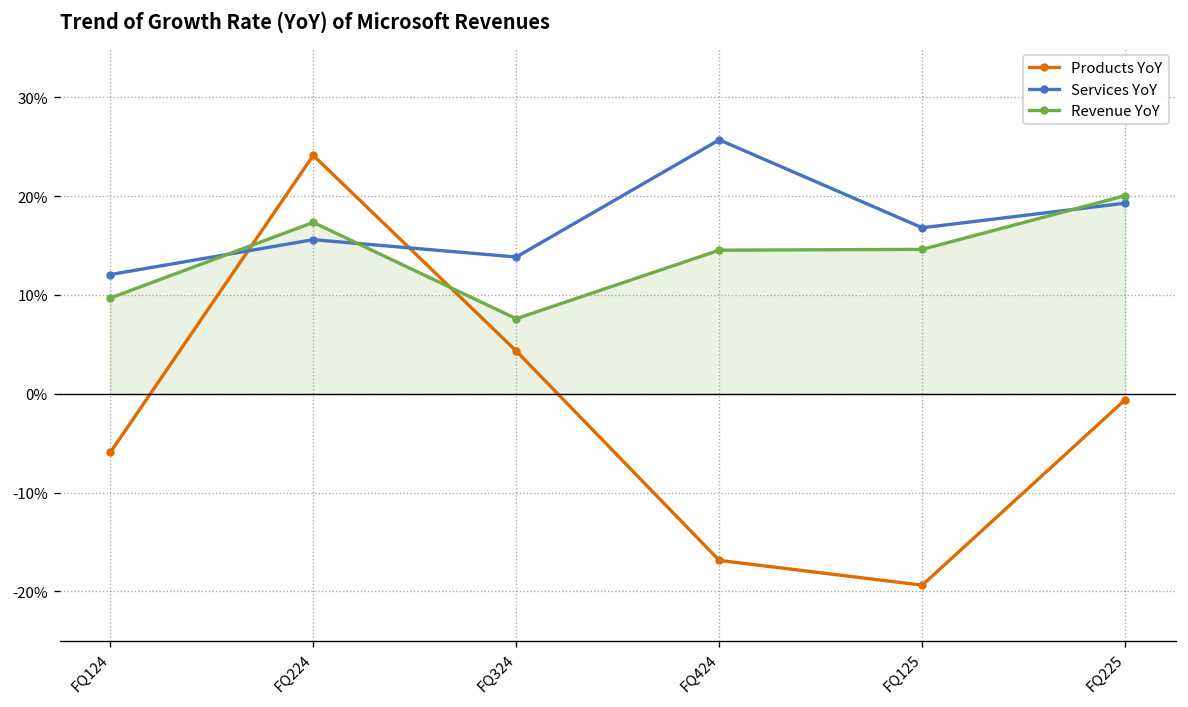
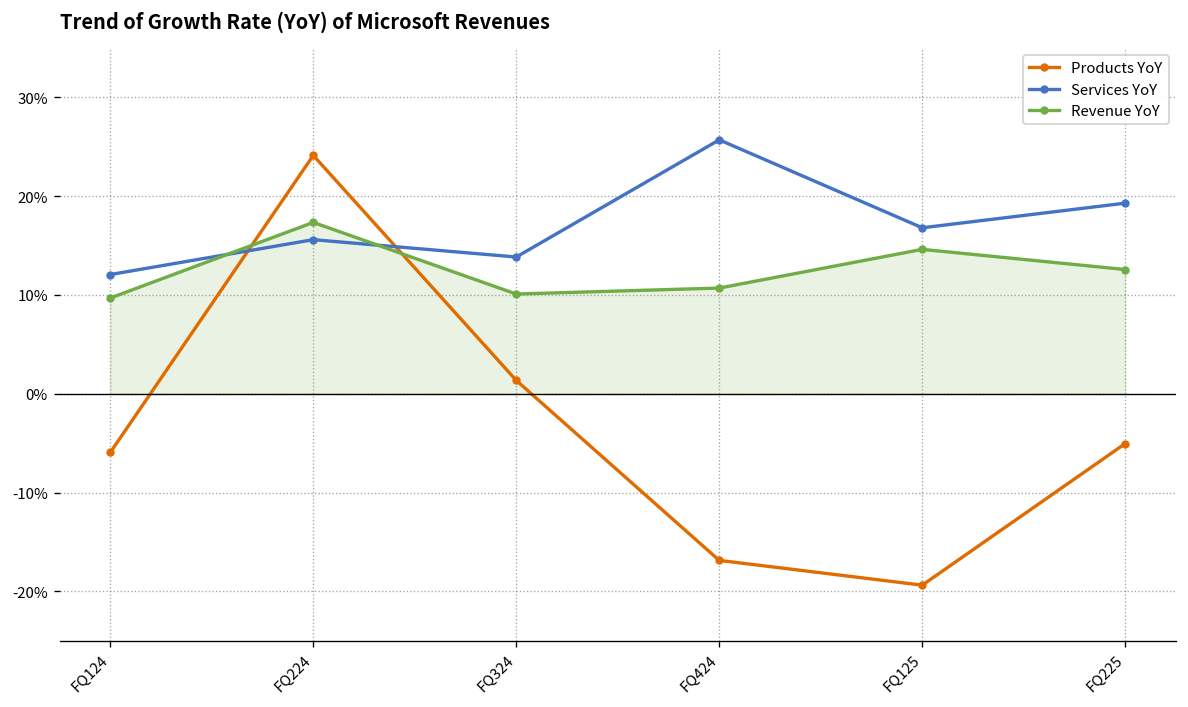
  {
    "Products YoY": {
      "FQ124": "-6%",
      "FQ224": "24%",
-     "FQ324": "4%",
+     "FQ324": "1%",
      "FQ424": "-17%",
      "FQ125": "-19%",
-     "FQ225": "-1%"
+     "FQ225": "-5%"
    },
    "Services YoY": {
      "FQ124": "12%",
      "FQ224": "16%",
      "FQ324": "14%",
      "FQ424": "26%",
      "FQ125": "17%",
      "FQ225": "19%"
    },
    "Revenue YoY": {
      "FQ124": "10%",
      "FQ224": "17%",
-     "FQ324": "8%",
-     "FQ424": "15%",
+     "FQ324": "10%",
+     "FQ424": "11%",
      "FQ125": "15%",
-     "FQ225": "20%"
+     "FQ225": "13%"
    }
  }
